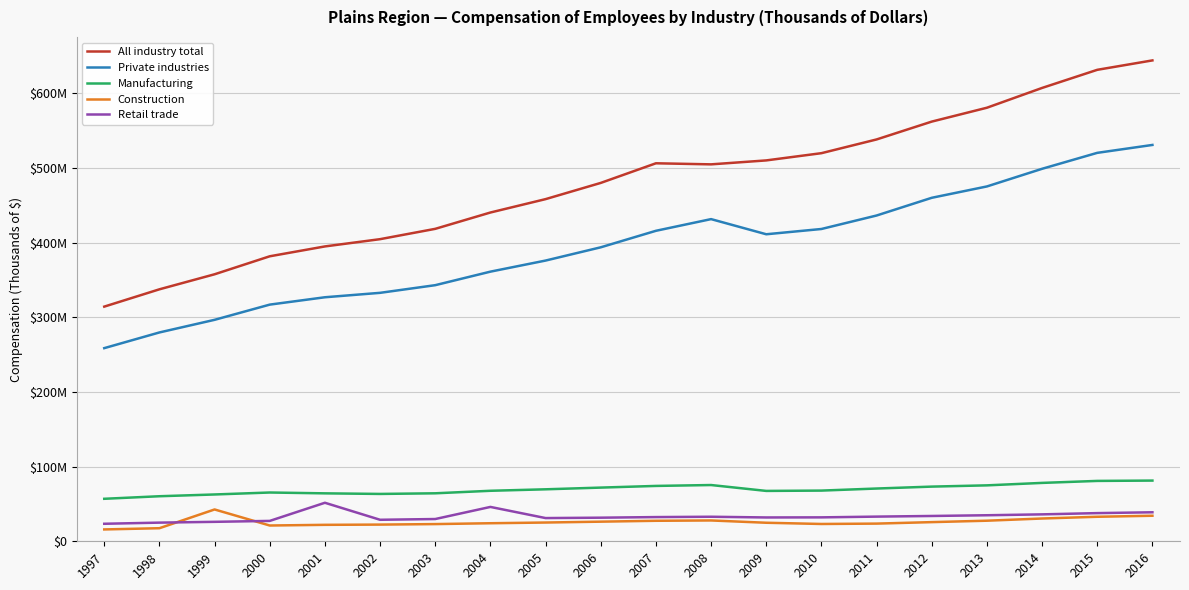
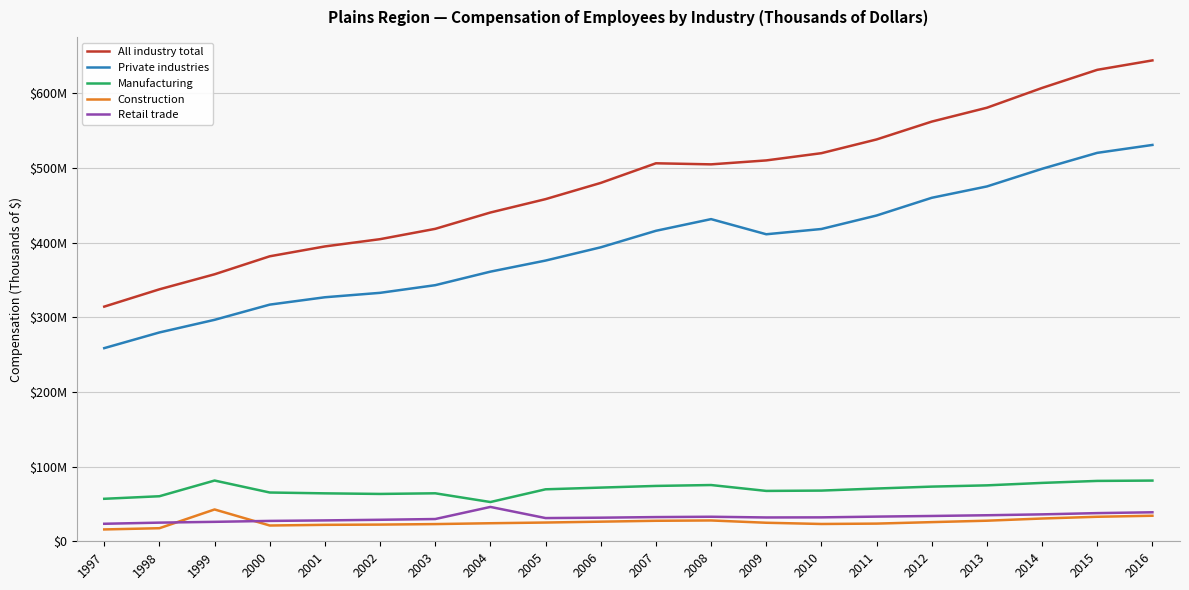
  {
    "All industry total": {
      "1997": "$310000000",
      "1998": "$340000000",
      "1999": "$360000000",
      "2000": "$380000000",
      "2001": "$400000000",
      "2002": "$400000000",
      "2003": "$420000000",
      "2004": "$440000000",
      "2005": "$460000000",
      "2006": "$480000000",
      "2007": "$510000000",
      "2008": "$510000000",
      "2009": "$510000000",
      "2010": "$520000000",
      "2011": "$540000000",
      "2012": "$560000000",
      "2013": "$580000000",
      "2014": "$610000000",
      "2015": "$630000000",
      "2016": "$640000000"
    },
    "Private industries": {
      "1997": "$260000000",
      "1998": "$280000000",
      "1999": "$300000000",
      "2000": "$320000000",
      "2001": "$330000000",
      "2002": "$330000000",
      "2003": "$340000000",
      "2004": "$360000000",
      "2005": "$380000000",
      "2006": "$390000000",
      "2007": "$420000000",
      "2008": "$430000000",
      "2009": "$410000000",
      "2010": "$420000000",
      "2011": "$440000000",
      "2012": "$460000000",
      "2013": "$480000000",
      "2014": "$500000000",
      "2015": "$520000000",
      "2016": "$530000000"
    },
    "Manufacturing": {
      "1997": "$60000000",
      "1998": "$60000000",
-     "1999": "$60000000",
+     "1999": "$80000000",
      "2000": "$70000000",
      "2001": "$60000000",
      "2002": "$60000000",
      "2003": "$60000000",
-     "2004": "$70000000",
+     "2004": "$50000000",
      "2005": "$70000000",
      "2006": "$70000000",
      "2007": "$70000000",
      "2008": "$80000000",
      "2009": "$70000000",
      "2010": "$70000000",
      "2011": "$70000000",
      "2012": "$70000000",
      "2013": "$70000000",
      "2014": "$80000000",
      "2015": "$80000000",
      "2016": "$80000000"
    },
    "Construction": {
      "1997": "$20000000",
      "1998": "$20000000",
      "1999": "$40000000",
      "2000": "$20000000",
      "2001": "$20000000",
      "2002": "$20000000",
      "2003": "$20000000",
      "2004": "$20000000",
      "2005": "$30000000",
      "2006": "$30000000",
      "2007": "$30000000",
      "2008": "$30000000",
      "2009": "$20000000",
      "2010": "$20000000",
      "2011": "$20000000",
      "2012": "$30000000",
      "2013": "$30000000",
      "2014": "$30000000",
      "2015": "$30000000",
      "2016": "$30000000"
    },
    "Retail trade": {
      "1997": "$20000000",
      "1998": "$20000000",
      "1999": "$30000000",
      "2000": "$30000000",
-     "2001": "$50000000",
+     "2001": "$30000000",
      "2002": "$30000000",
      "2003": "$30000000",
      "2004": "$50000000",
      "2005": "$30000000",
      "2006": "$30000000",
      "2007": "$30000000",
      "2008": "$30000000",
      "2009": "$30000000",
      "2010": "$30000000",
      "2011": "$30000000",
      "2012": "$30000000",
      "2013": "$30000000",
      "2014": "$40000000",
      "2015": "$40000000",
      "2016": "$40000000"
    }
  }
